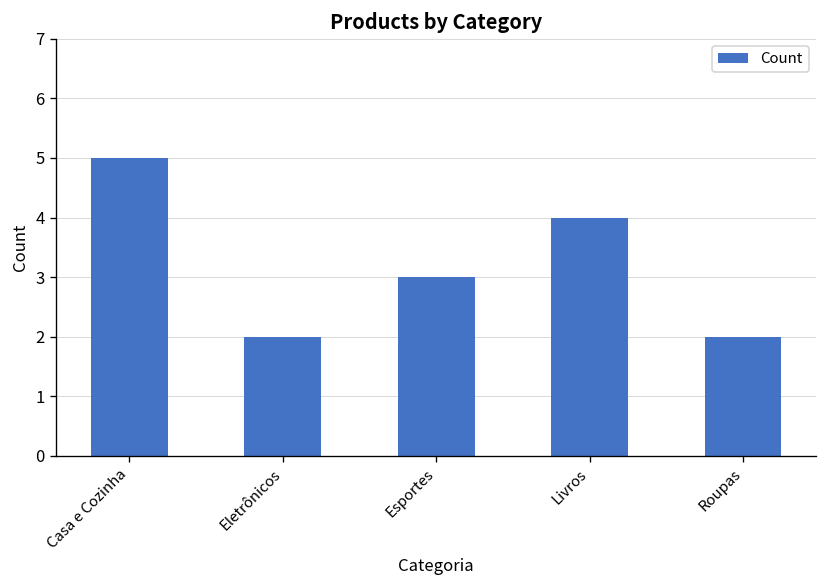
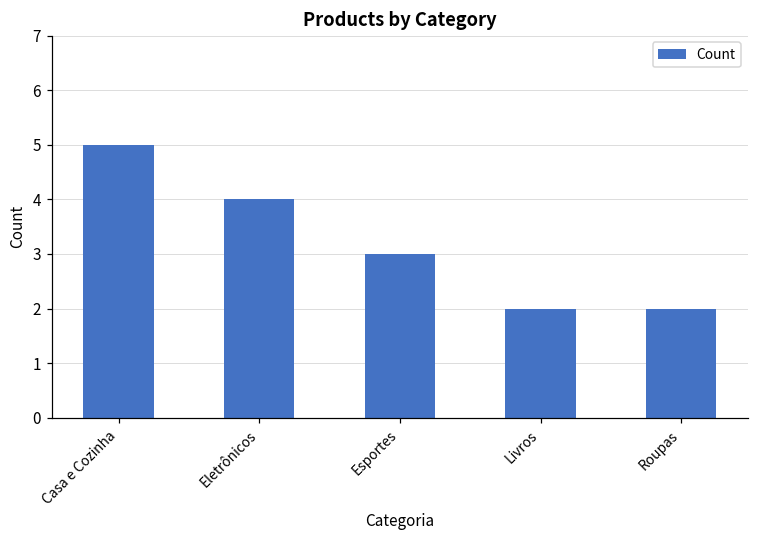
  {
    "Casa e Cozinha": 5,
-   "Eletrônicos": 2,
+   "Eletrônicos": 4,
    "Esportes": 3,
-   "Livros": 4,
+   "Livros": 2,
    "Roupas": 2
  }
